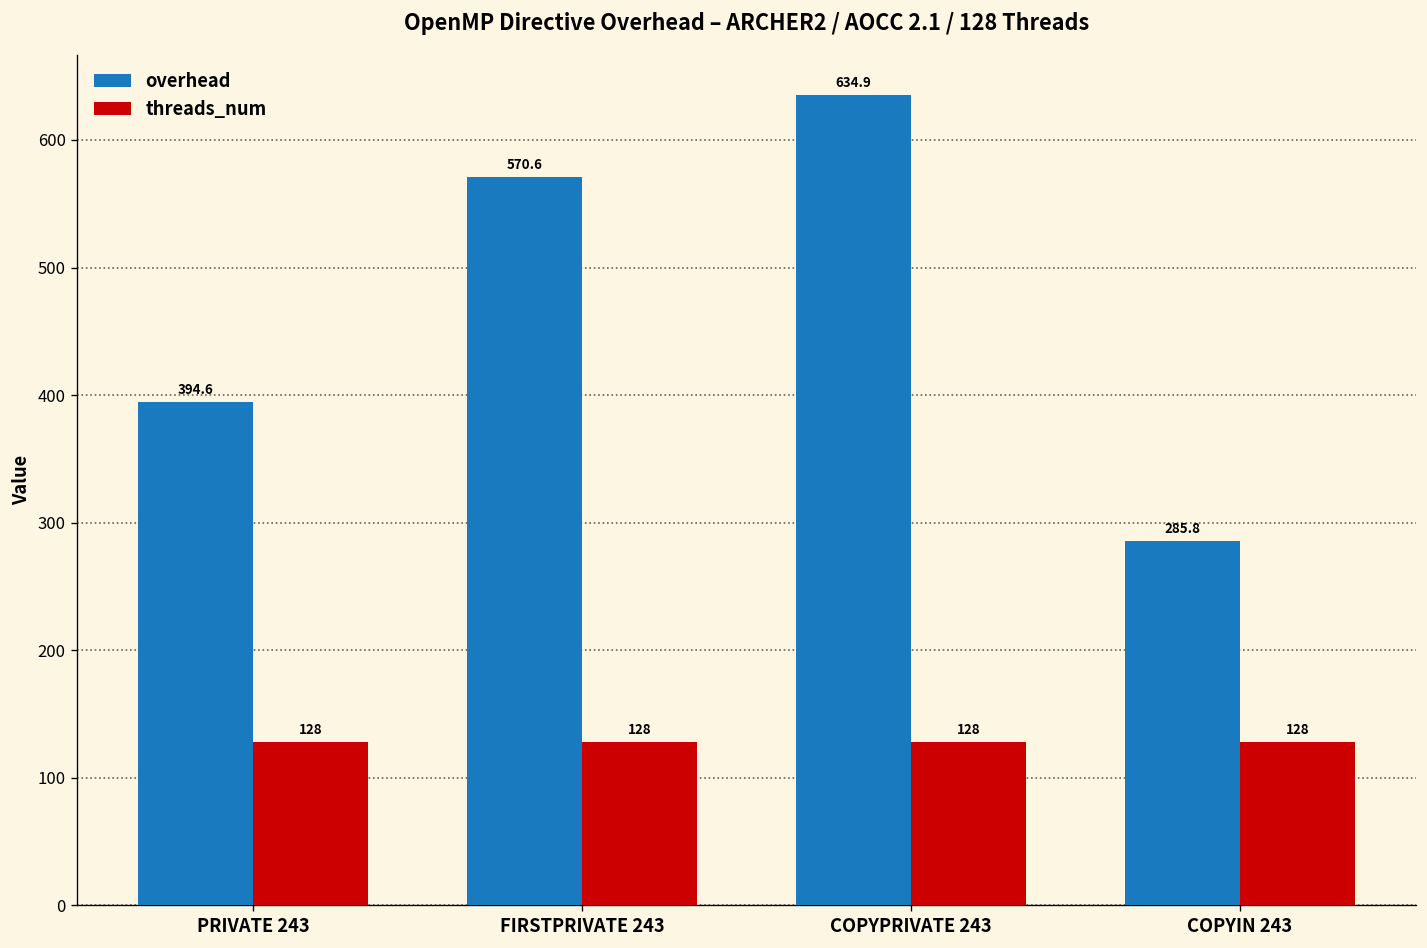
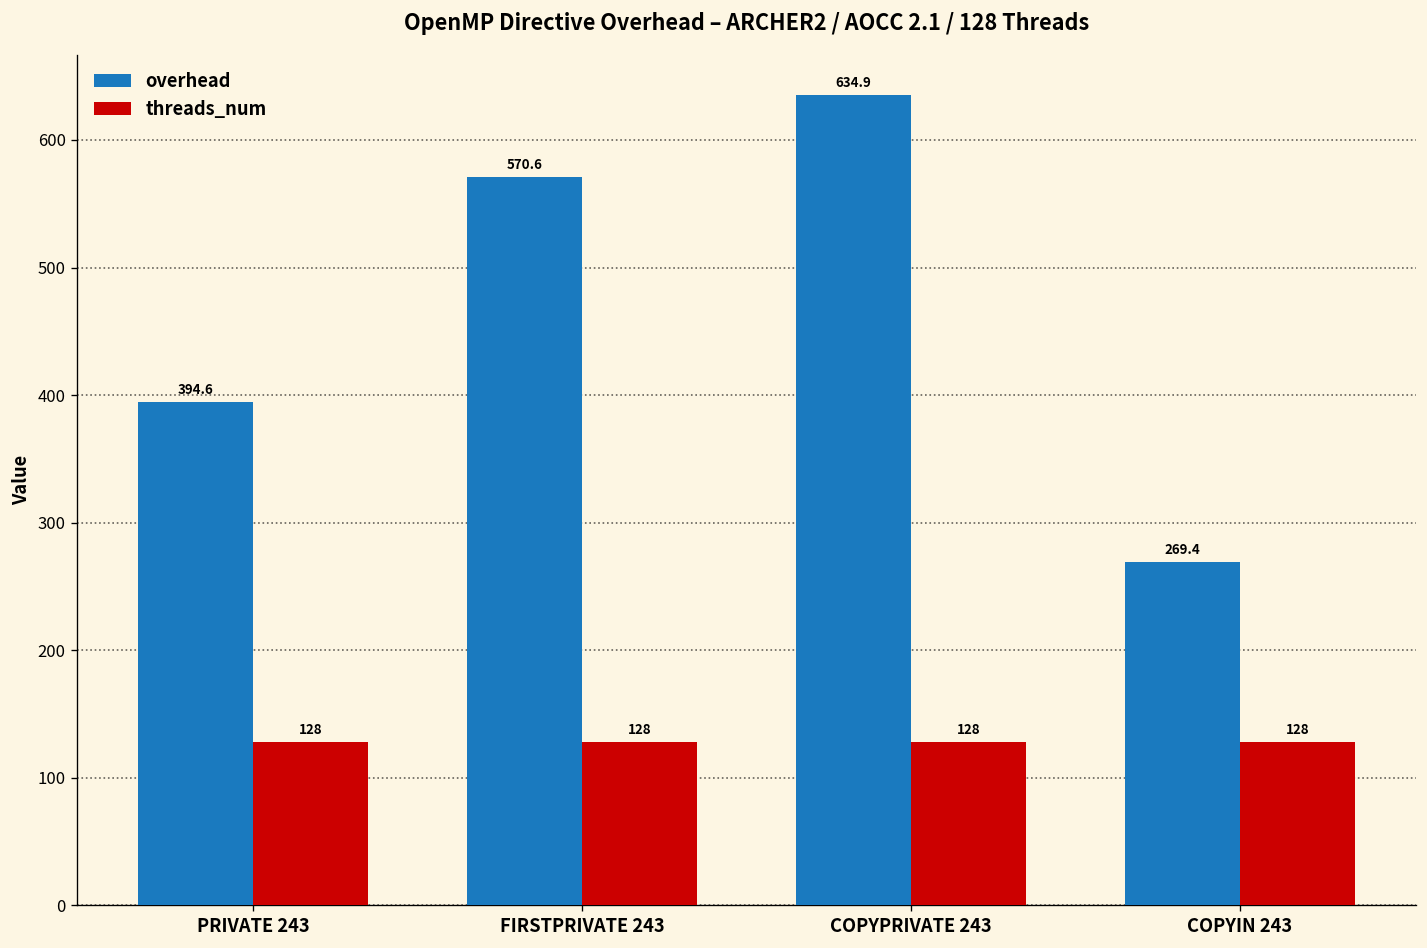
  {
    "overhead": {
      "PRIVATE 243": 394.6,
      "FIRSTPRIVATE 243": 570.6,
      "COPYPRIVATE 243": 634.9,
-     "COPYIN 243": 285.8
+     "COPYIN 243": 269.4
    },
    "threads_num": {
      "PRIVATE 243": 128,
      "FIRSTPRIVATE 243": 128,
      "COPYPRIVATE 243": 128,
      "COPYIN 243": 128
    }
  }
